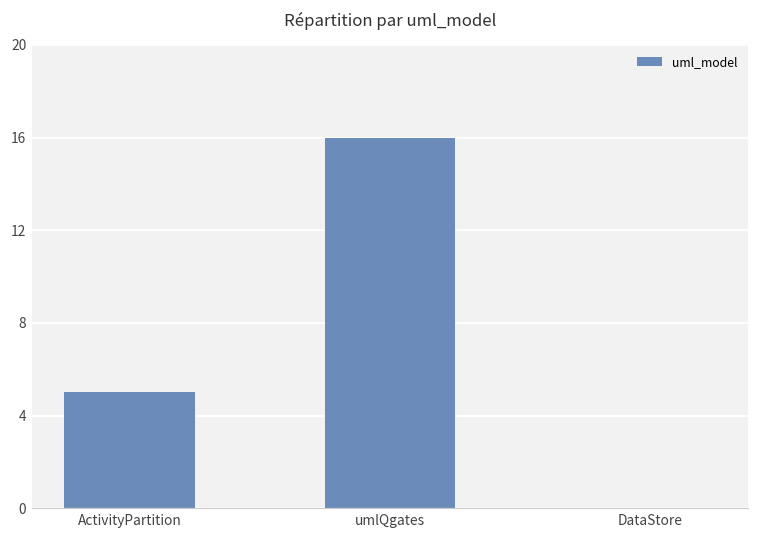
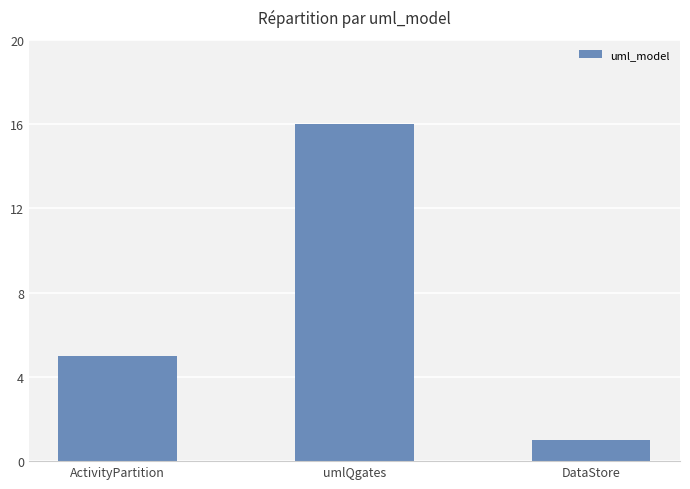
  {
    "ActivityPartition": 5,
    "umlQgates": 16,
-   "DataStore": 0
+   "DataStore": 1
  }
